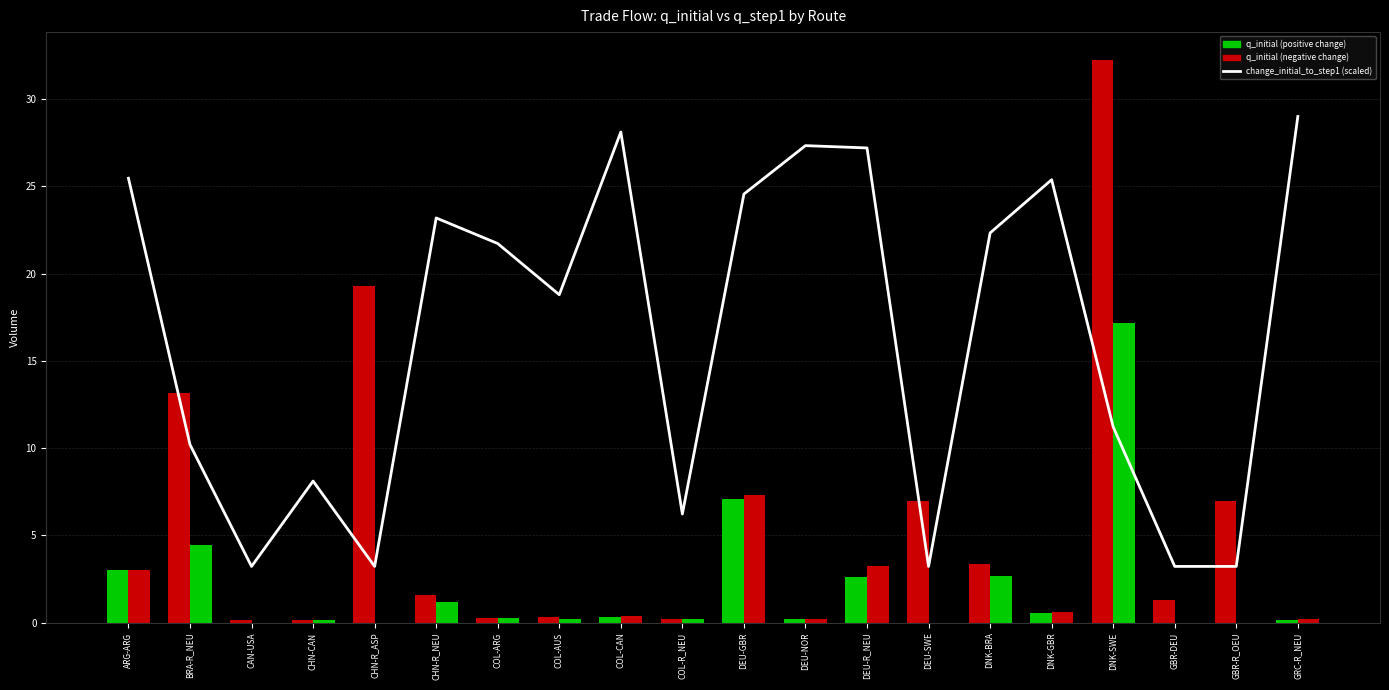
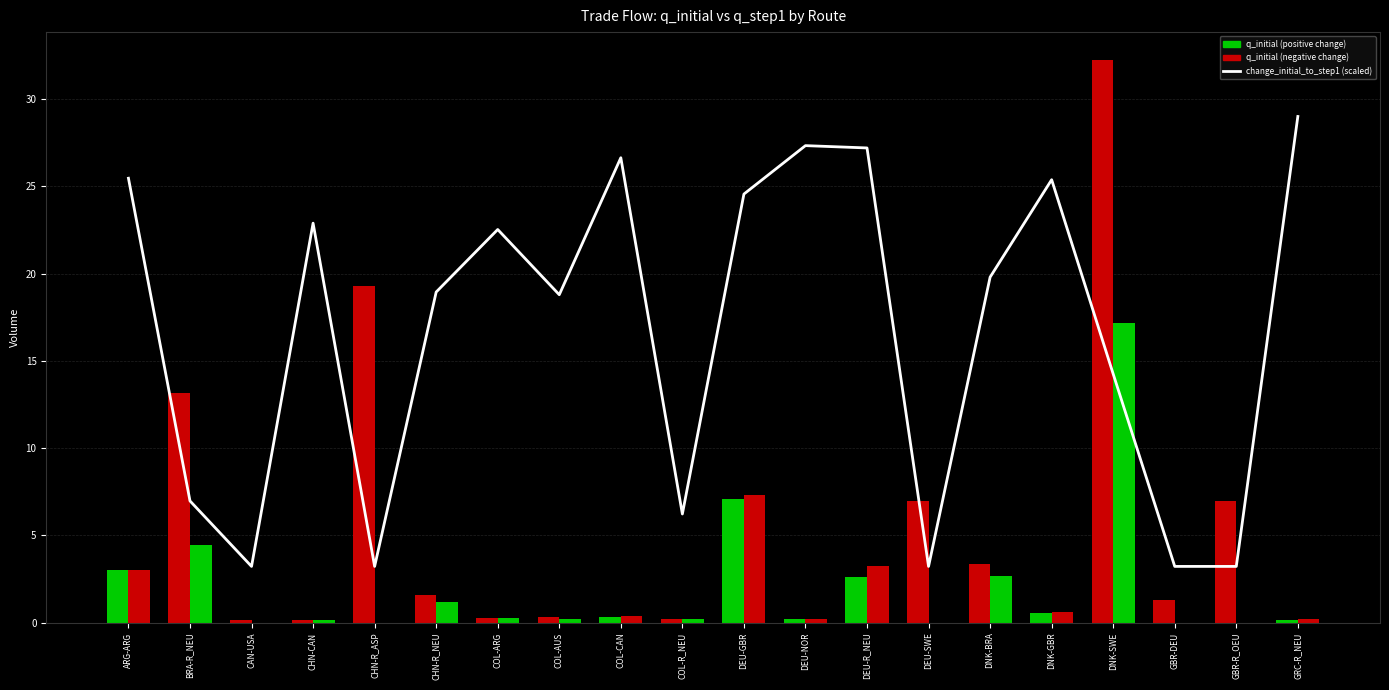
  {
    "change_initial_to_step1 (scaled)": {
      "ARG-ARG": 25.5,
-     "BRA-R_NEU": 10.2,
+     "BRA-R_NEU": 7.0,
      "CAN-USA": 3.2,
-     "CHN-CAN": 8.1,
+     "CHN-CAN": 22.9,
      "CHN-R_ASP": 3.2,
-     "CHN-R_NEU": 23.2,
-     "COL-ARG": 21.7,
+     "CHN-R_NEU": 18.9,
+     "COL-ARG": 22.5,
      "COL-AUS": 18.8,
-     "COL-CAN": 28.1,
+     "COL-CAN": 26.6,
      "COL-R_NEU": 6.2,
      "DEU-GBR": 24.6,
      "DEU-NOR": 27.3,
      "DEU-R_NEU": 27.2,
      "DEU-SWE": 3.2,
-     "DNK-BRA": 22.3,
+     "DNK-BRA": 19.8,
      "DNK-GBR": 25.4,
-     "DNK-SWE": 11.2,
+     "DNK-SWE": 14.2,
      "GBR-DEU": 3.2,
      "GBR-R_OEU": 3.2,
      "GRC-R_NEU": 29.0
    }
  }
